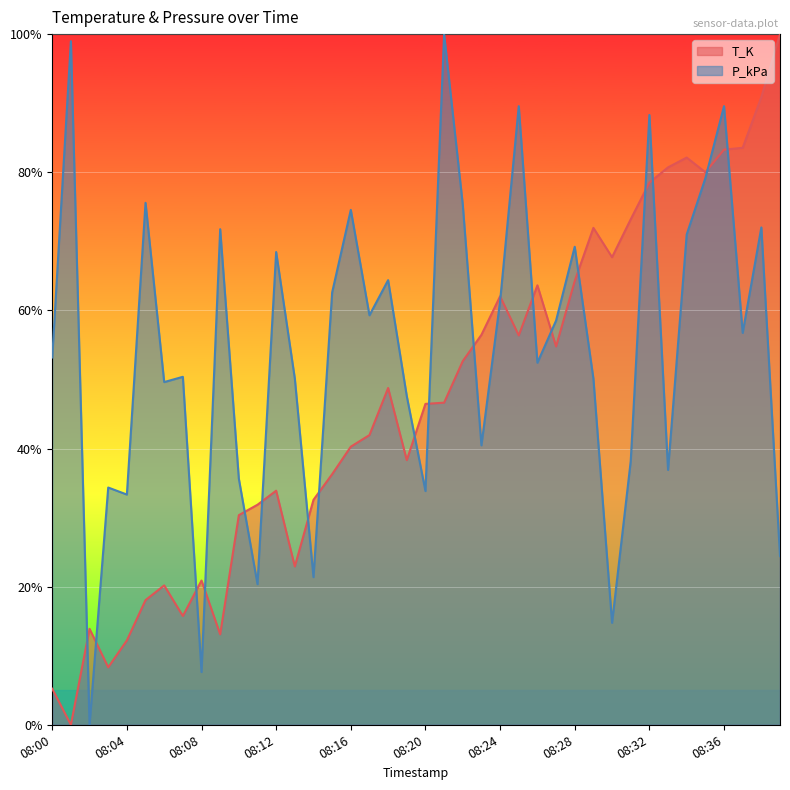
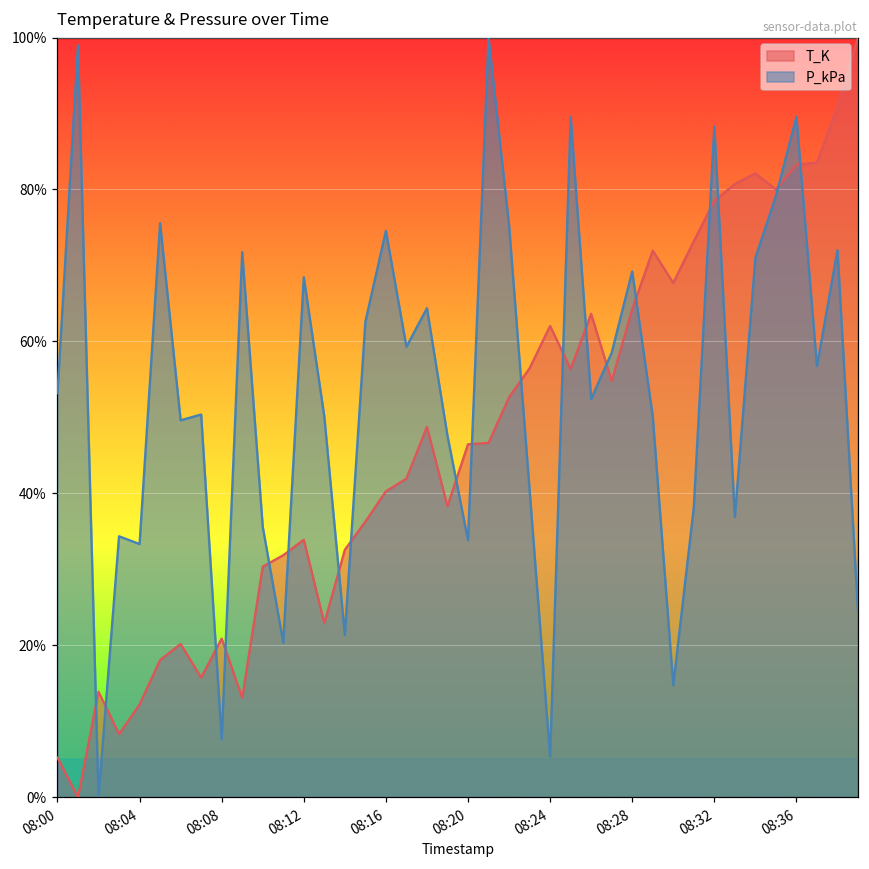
  {
    "T_K": {
      "08:00": "5%",
      "08:04": "12%",
      "08:08": "21%",
      "08:12": "34%",
      "08:16": "40%",
      "08:20": "46%",
      "08:24": "62%",
      "08:28": "64%",
      "08:32": "78%",
      "08:36": "83%"
    },
    "P_kPa": {
      "08:00": "53%",
      "08:04": "33%",
      "08:08": "8%",
      "08:12": "68%",
      "08:16": "75%",
      "08:20": "34%",
-     "08:24": "61%",
+     "08:24": "5%",
      "08:28": "69%",
      "08:32": "88%",
      "08:36": "90%"
    }
  }
